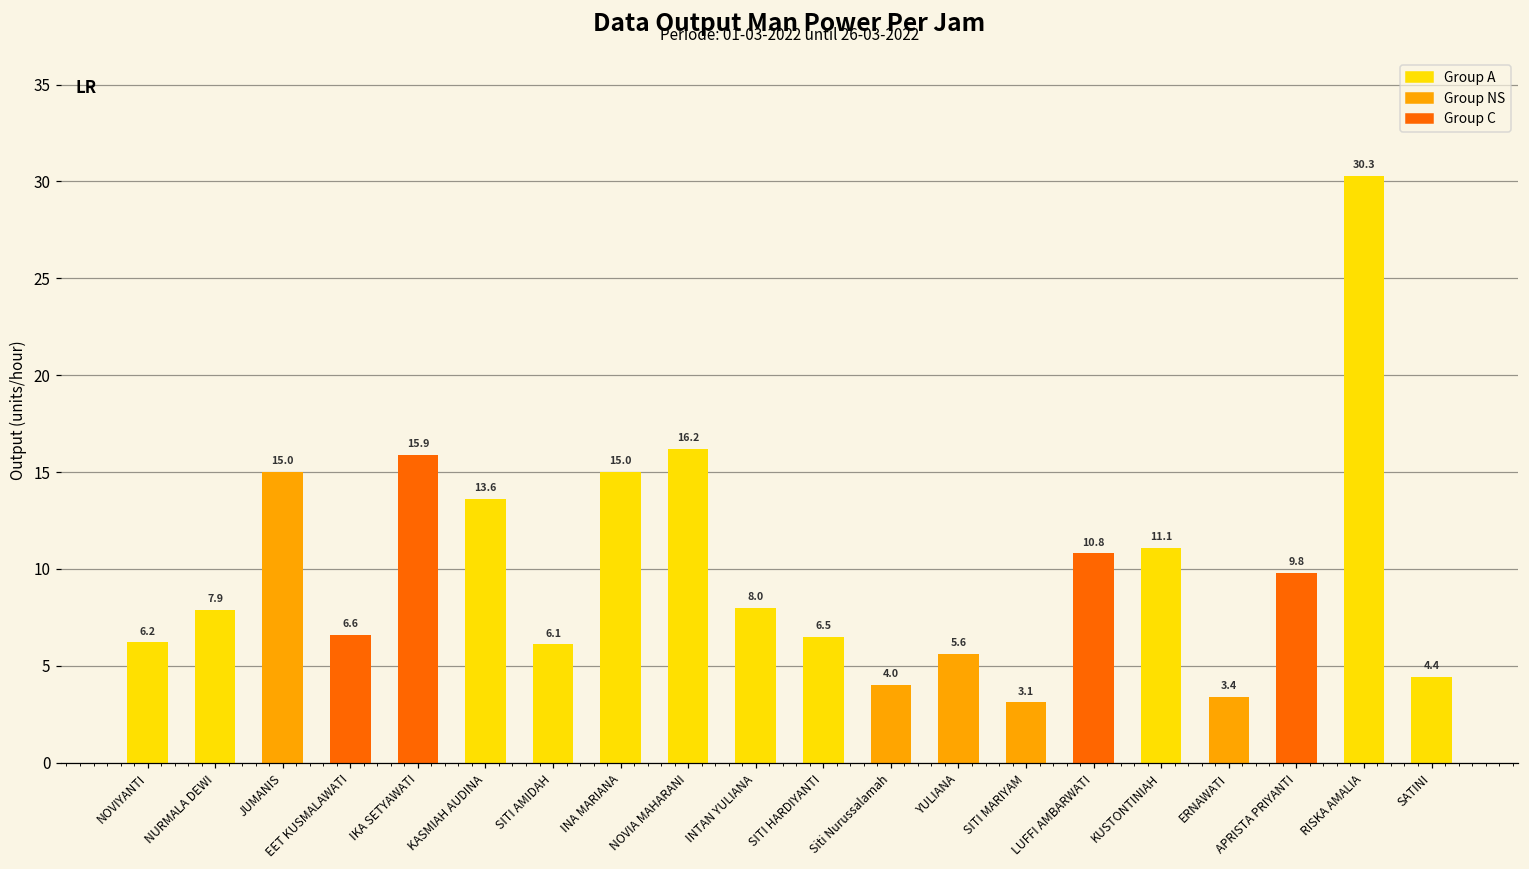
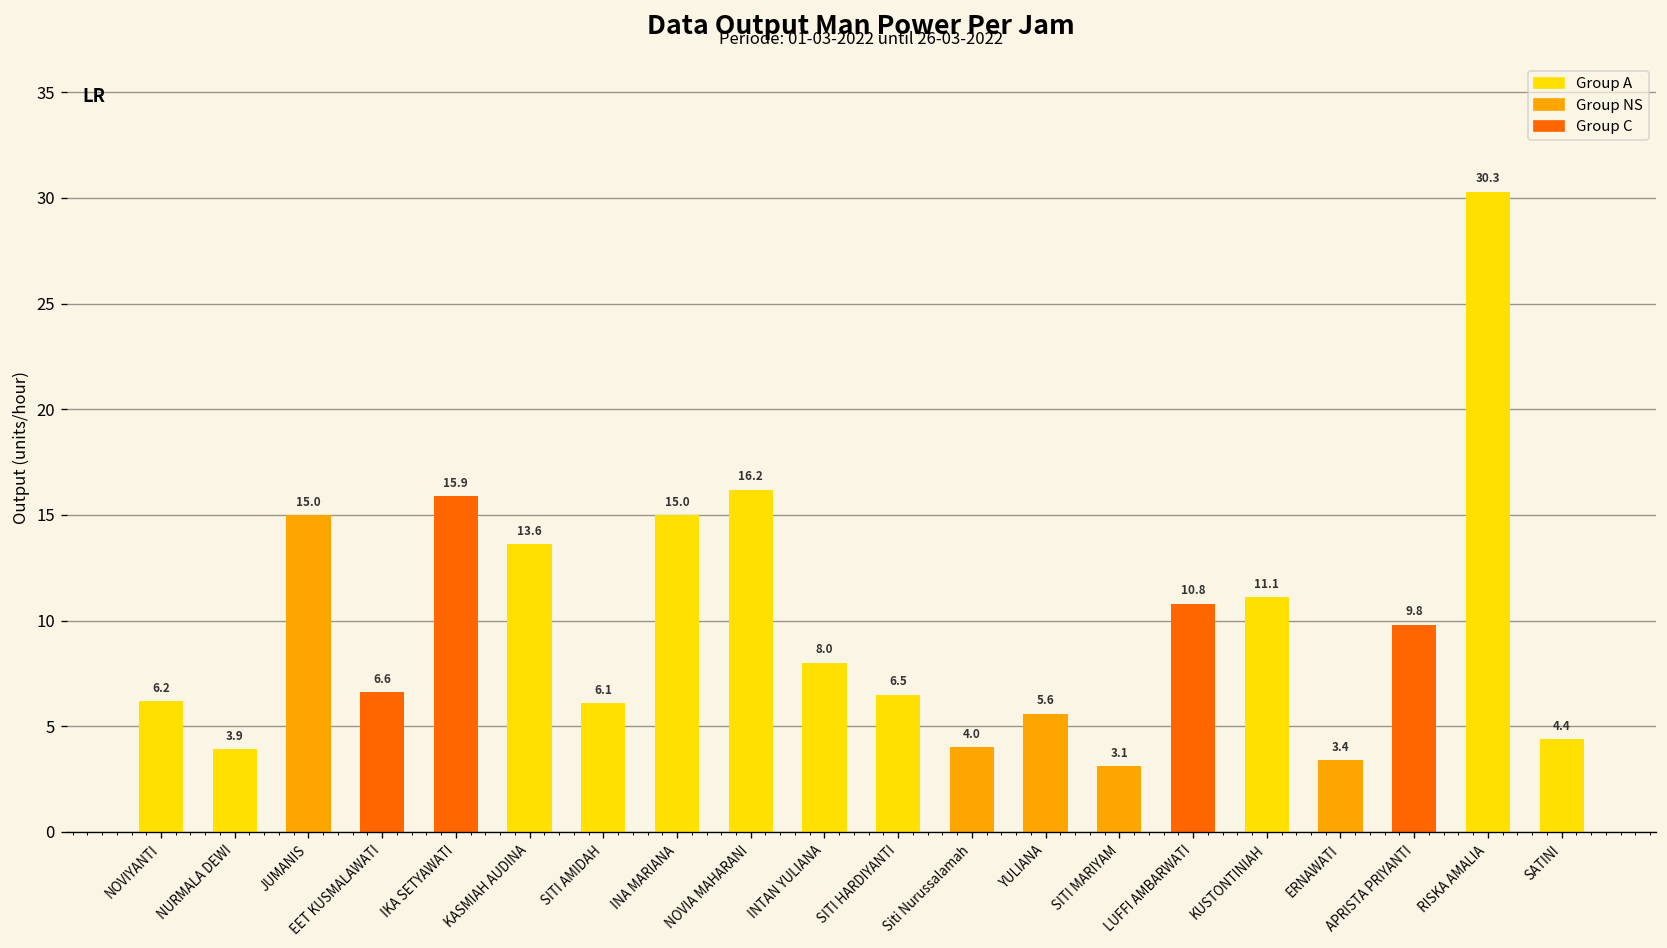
  {
    "NOVIYANTI": 6.2,
-   "NURMALA DEWI": 7.9,
+   "NURMALA DEWI": 3.9,
    "JUMANIS": 15.0,
    "EET KUSMALAWATI": 6.6,
    "IKA SETYAWATI": 15.9,
    "KASMIAH AUDINA": 13.6,
    "SITI AMIDAH": 6.1,
    "INA MARIANA": 15.0,
    "NOVIA MAHARANI": 16.2,
    "INTAN YULIANA": 8.0,
    "SITI HARDIYANTI": 6.5,
    "Siti Nurussalamah": 4.0,
    "YULIANA": 5.6,
    "SITI MARIYAM": 3.1,
    "LUFFI AMBARWATI": 10.8,
    "KUSTONTINIAH": 11.1,
    "ERNAWATI": 3.4,
    "APRISTA PRIYANTI": 9.8,
    "RISKA AMALIA": 30.3,
    "SATINI": 4.4
  }
